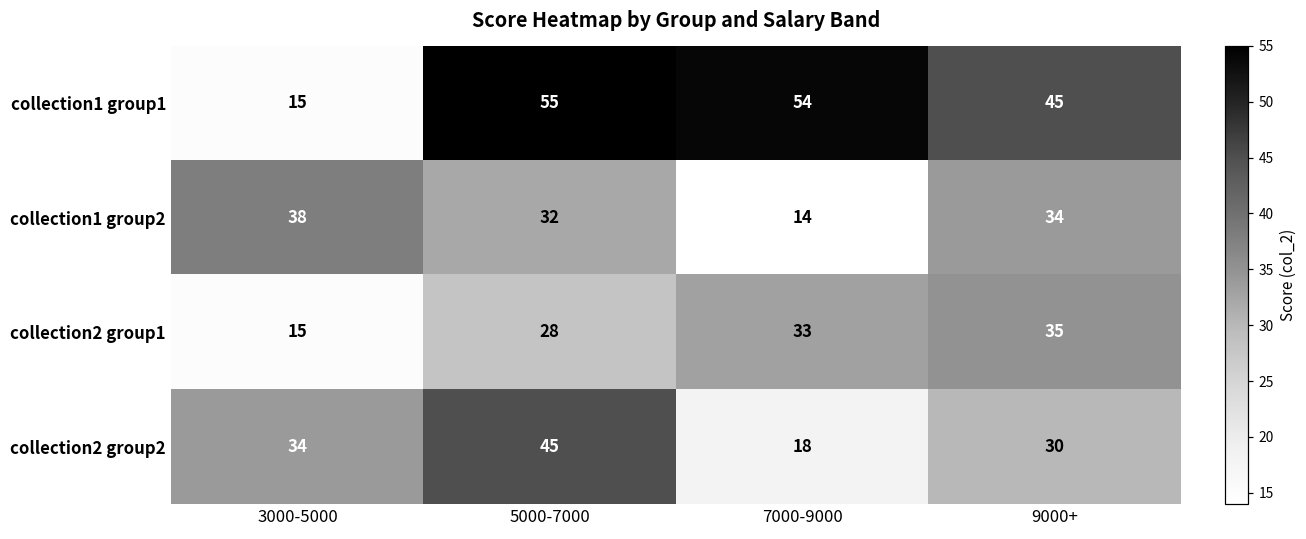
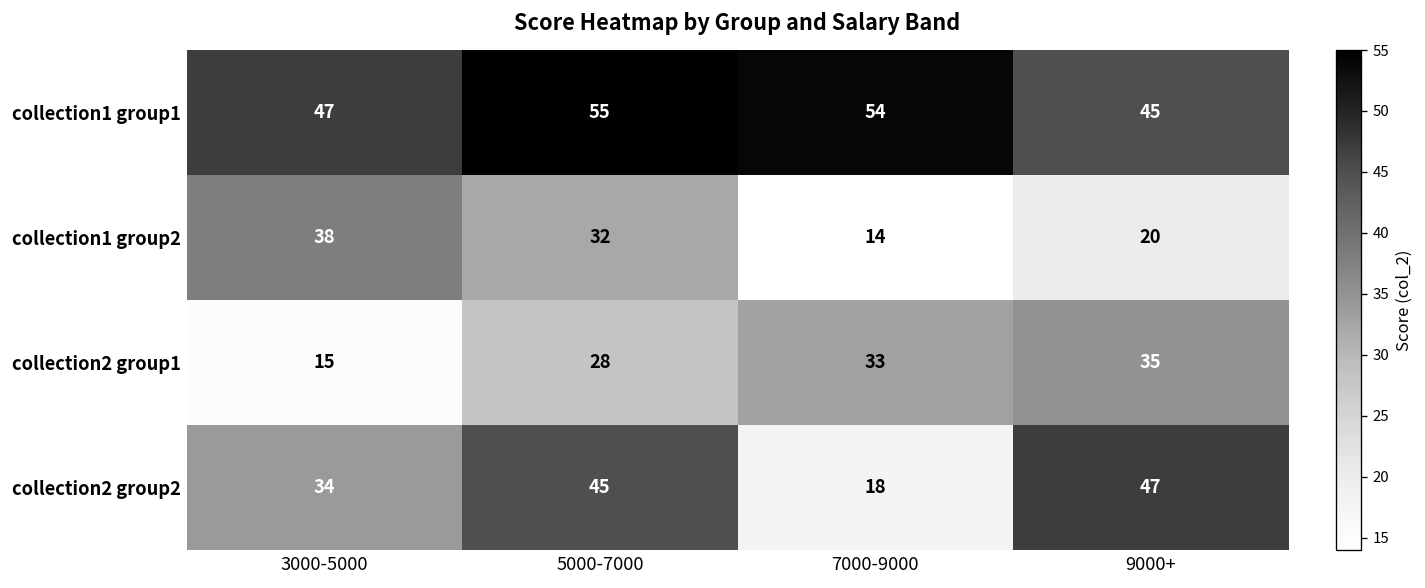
  {
    "collection1 group1": {
-     "3000-5000": 15,
+     "3000-5000": 47,
      "5000-7000": 55,
      "7000-9000": 54,
      "9000+": 45
    },
    "collection1 group2": {
      "3000-5000": 38,
      "5000-7000": 32,
      "7000-9000": 14,
-     "9000+": 34
+     "9000+": 20
    },
    "collection2 group1": {
      "3000-5000": 15,
      "5000-7000": 28,
      "7000-9000": 33,
      "9000+": 35
    },
    "collection2 group2": {
      "3000-5000": 34,
      "5000-7000": 45,
      "7000-9000": 18,
-     "9000+": 30
+     "9000+": 47
    }
  }
